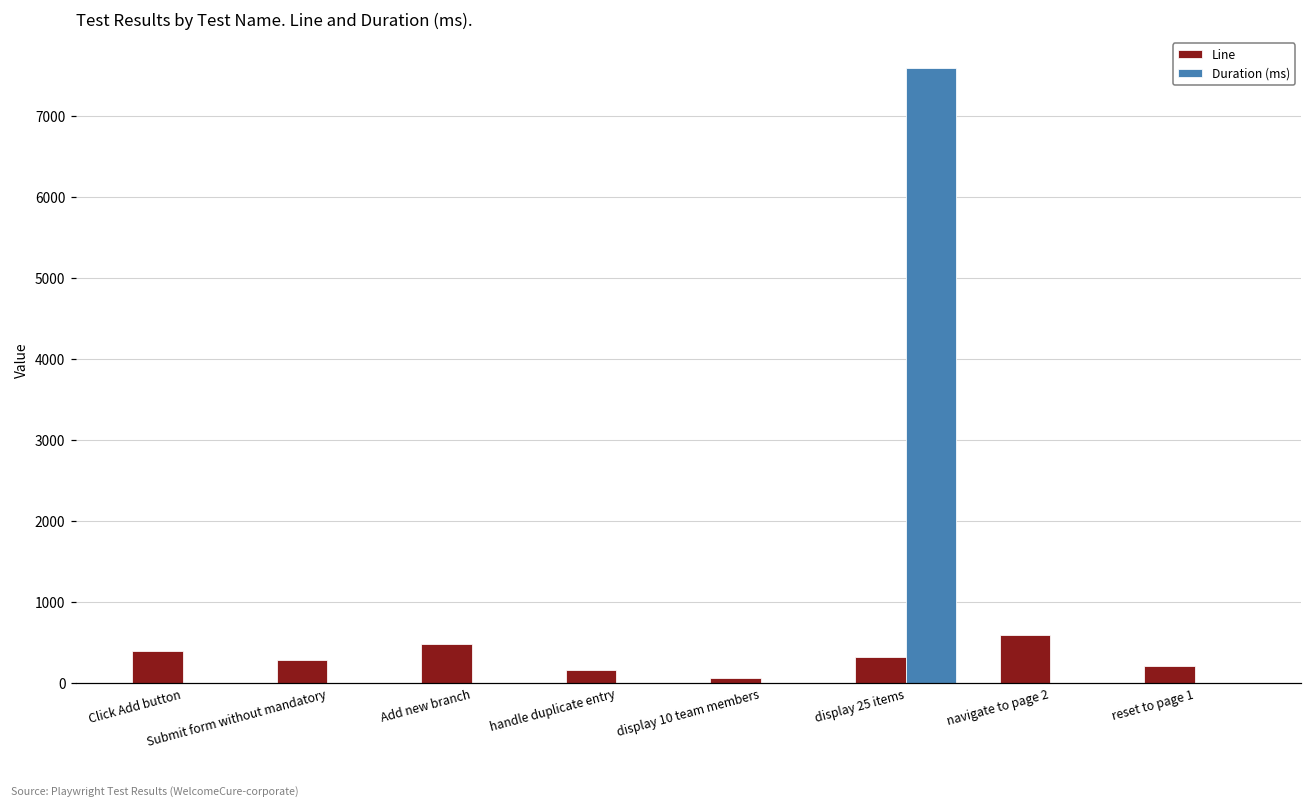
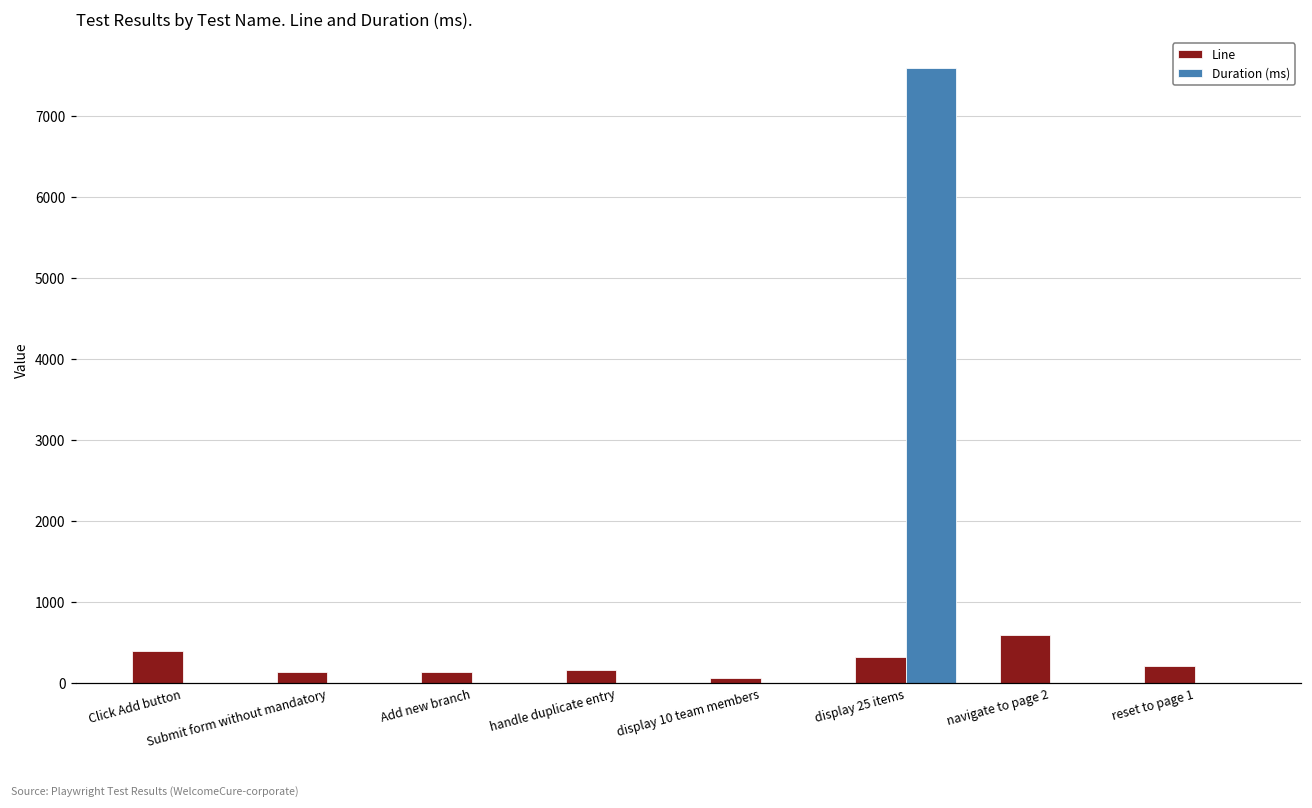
  {
    "Line": {
      "Click Add button": 400,
-     "Submit form without mandatory": 300,
-     "Add new branch": 500,
+     "Submit form without mandatory": 100,
+     "Add new branch": 100,
      "handle duplicate entry": 100,
      "display 10 team members": 100,
      "display 25 items": 300,
      "navigate to page 2": 600,
      "reset to page 1": 200
    },
    "Duration (ms)": {
      "Click Add button": 0,
      "Submit form without mandatory": 0,
      "Add new branch": 0,
      "handle duplicate entry": 0,
      "display 10 team members": 0,
      "display 25 items": 7600,
      "navigate to page 2": 0,
      "reset to page 1": 0
    }
  }
